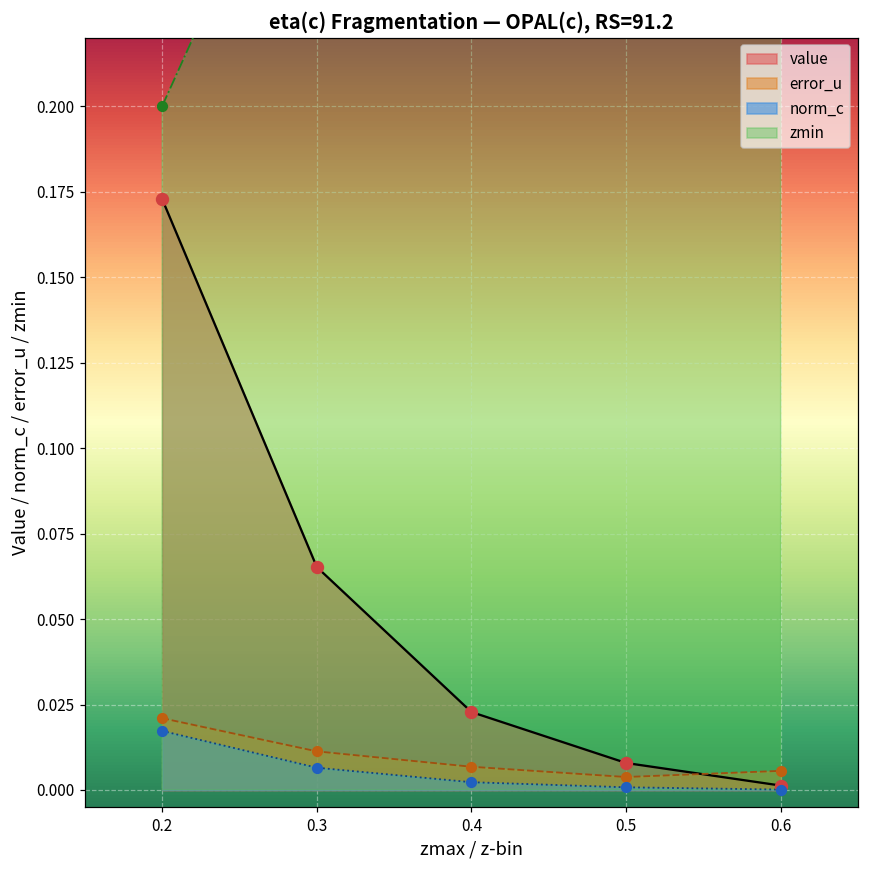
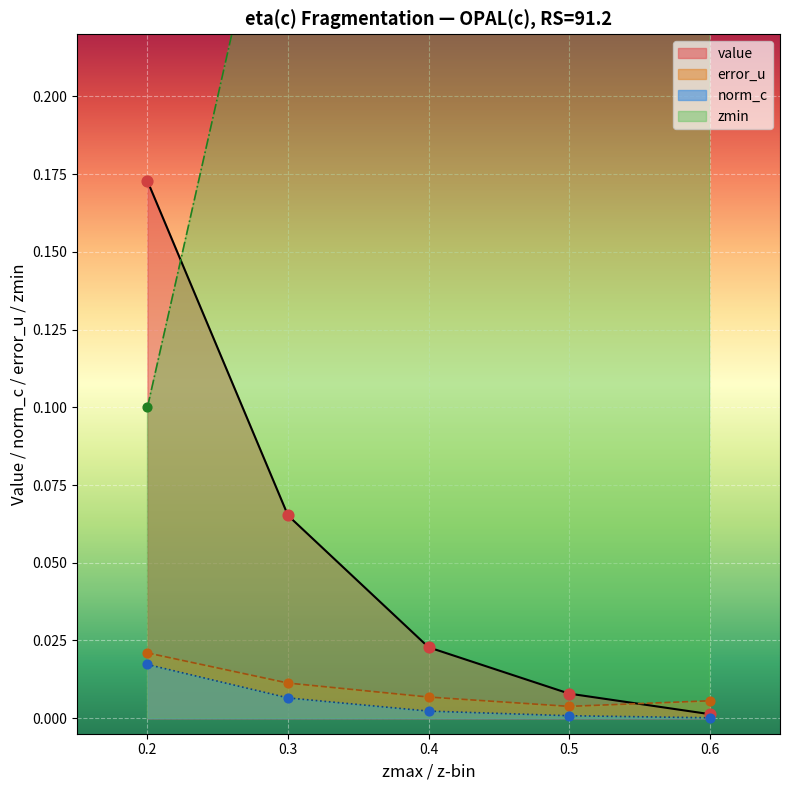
  {
    "norm_c": {
      "0.2": 0.017,
      "0.3": 0.007,
      "0.4": 0.002,
      "0.5": 0.0,
      "0.6": 0.0
    },
    "zmin": {
-     "0.2": 0.2
+     "0.2": 0.1
    }
  }
